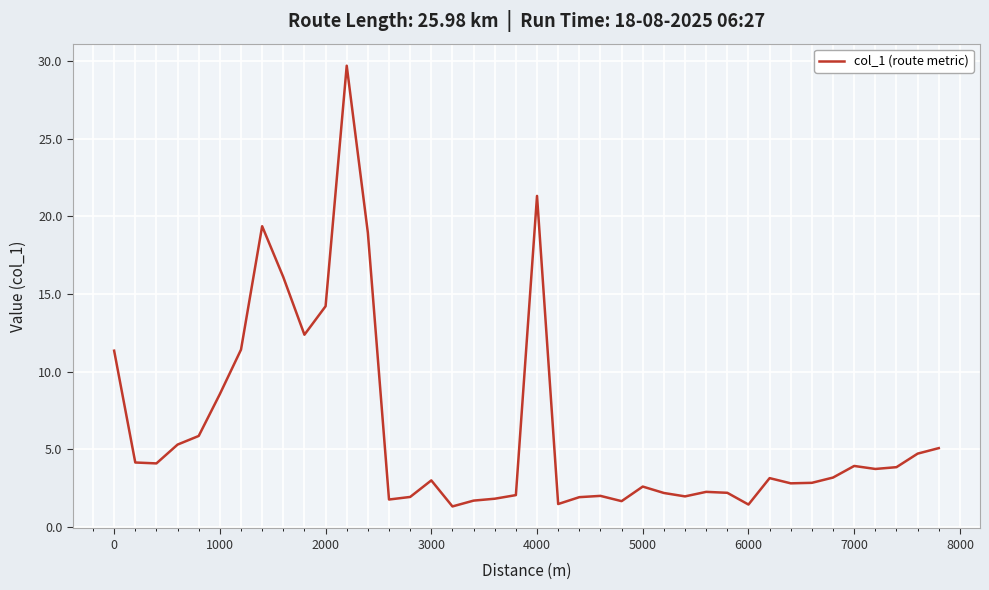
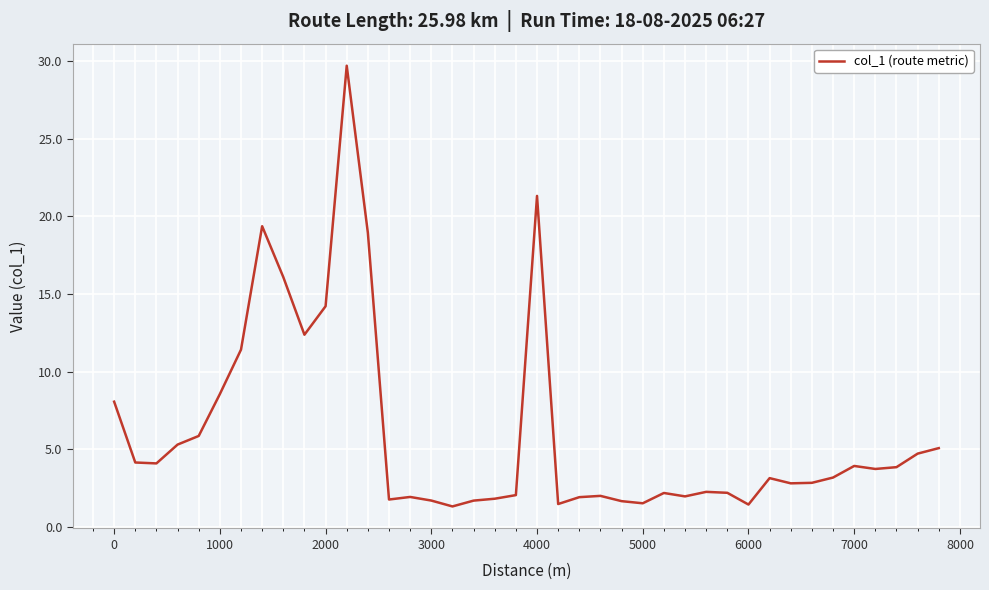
  {
-   "0": 11.3,
+   "0": 8.1,
    "1000": 8.6,
    "2000": 14.2,
-   "3000": 3.0,
+   "3000": 1.7,
    "4000": 21.3,
-   "5000": 2.6,
+   "5000": 1.5,
    "6000": 1.4,
    "7000": 3.9
  }
